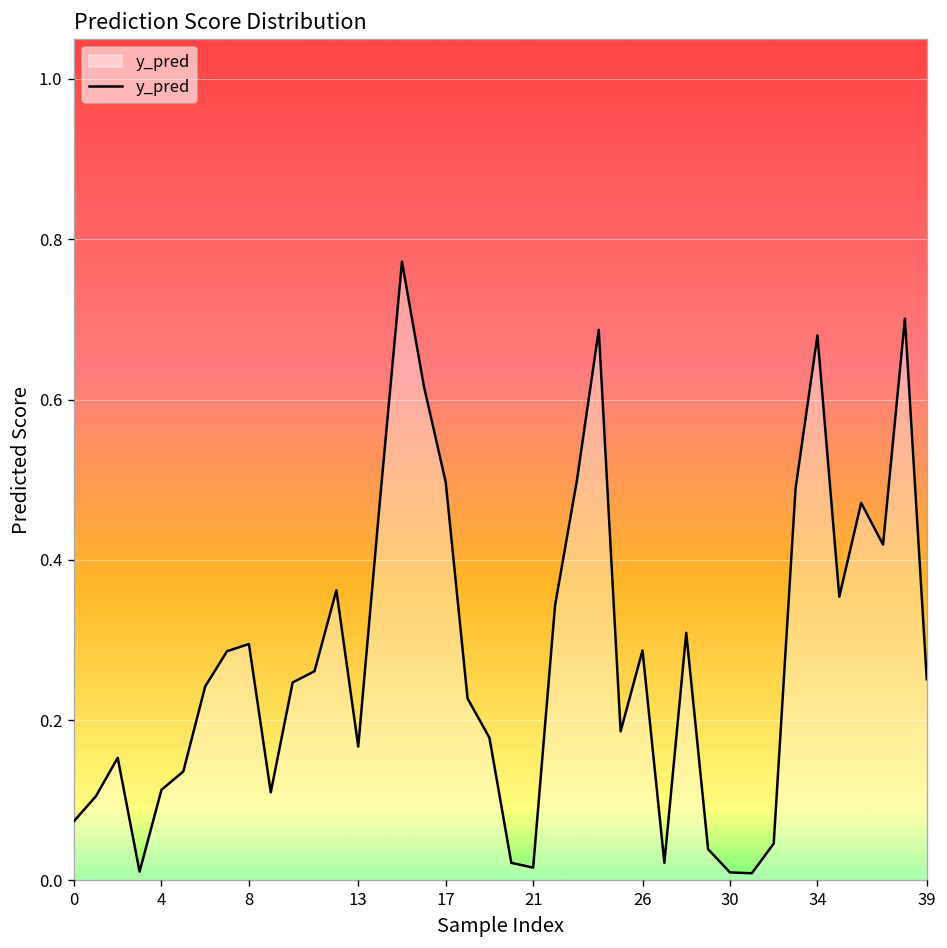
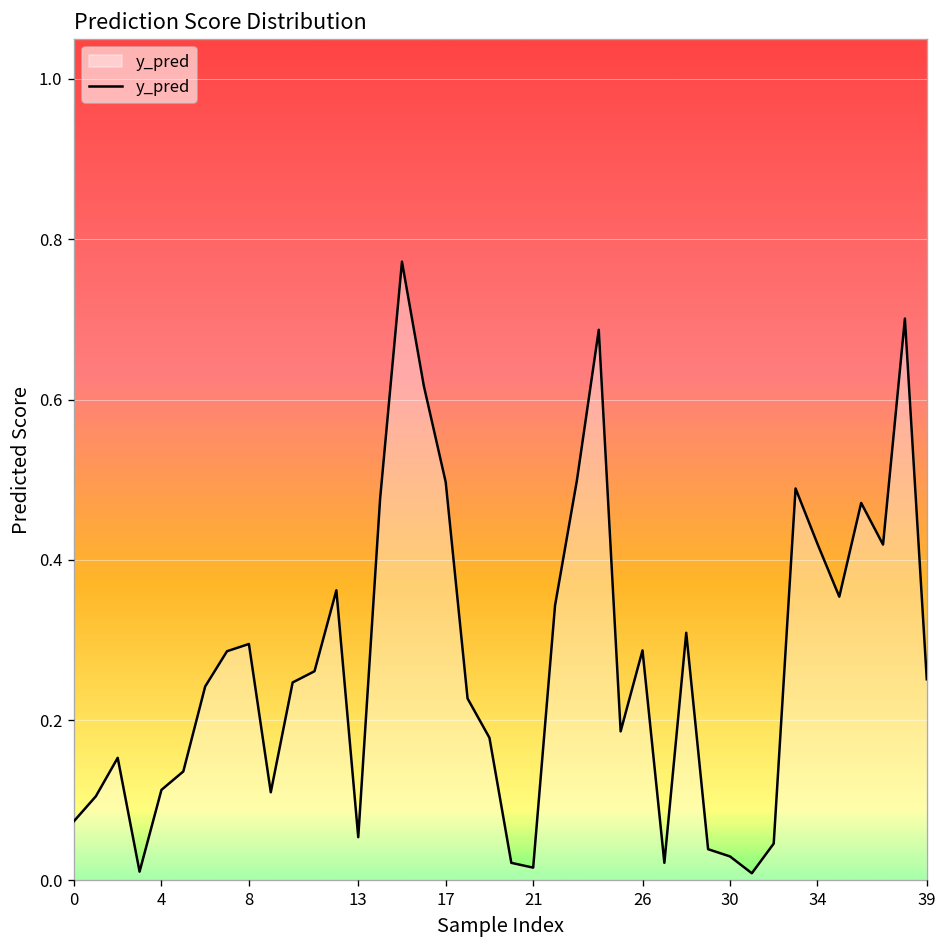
  {
    "0": 0.07,
    "4": 0.11,
    "8": 0.30,
-   "13": 0.17,
+   "13": 0.05,
    "17": 0.50,
    "21": 0.02,
    "26": 0.29,
-   "30": 0.01,
-   "34": 0.68,
+   "30": 0.03,
+   "34": 0.42,
    "39": 0.25
  }
